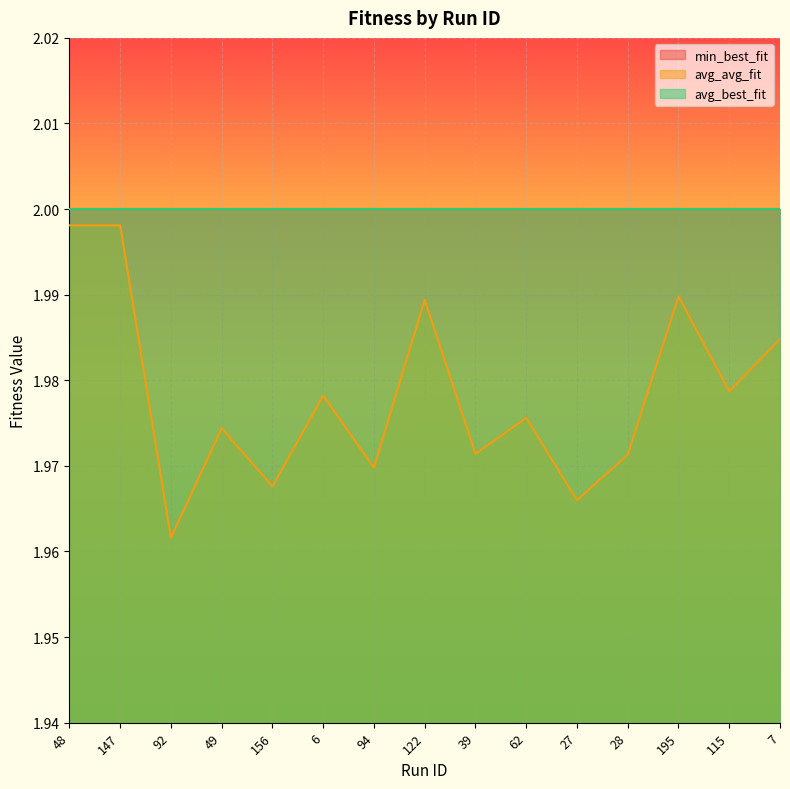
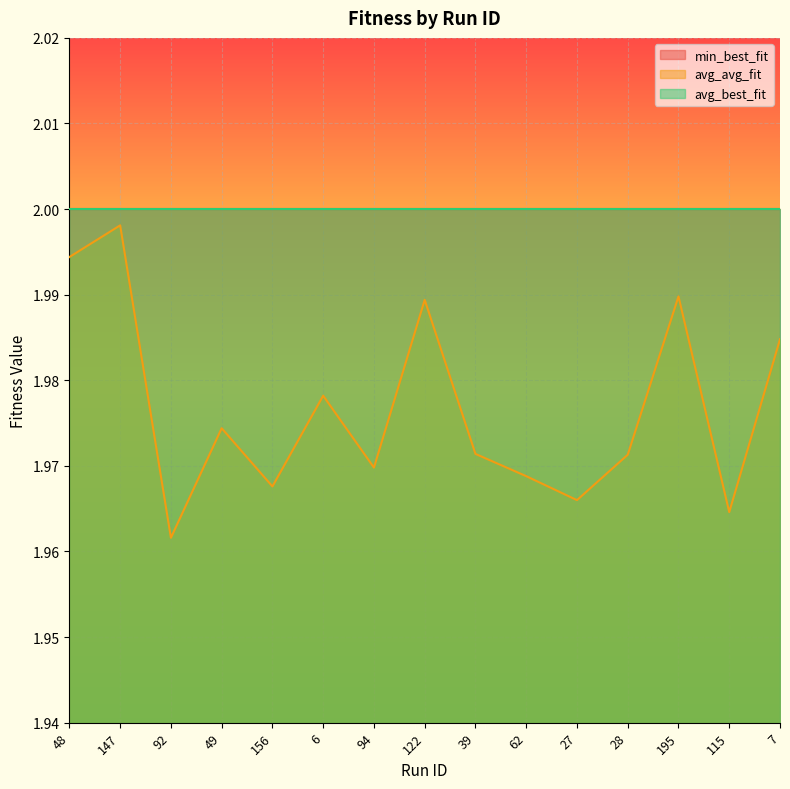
  {
    "avg_best_fit": {
      "48": 2.000,
      "147": 2.000,
      "92": 2.000,
      "49": 2.000,
      "156": 2.000,
      "6": 2.000,
      "94": 2.000,
      "122": 2.000,
      "39": 2.000,
      "62": 2.000,
      "27": 2.000,
      "28": 2.000,
      "195": 2.000,
      "115": 2.000,
      "7": 2.000
    },
    "avg_avg_fit": {
-     "48": 1.998,
+     "48": 1.994,
      "147": 1.998,
      "92": 1.962,
      "49": 1.974,
      "156": 1.968,
      "6": 1.978,
      "94": 1.970,
      "122": 1.989,
      "39": 1.971,
-     "62": 1.976,
+     "62": 1.969,
      "27": 1.966,
      "28": 1.971,
      "195": 1.990,
-     "115": 1.979,
+     "115": 1.965,
      "7": 1.985
    }
  }
